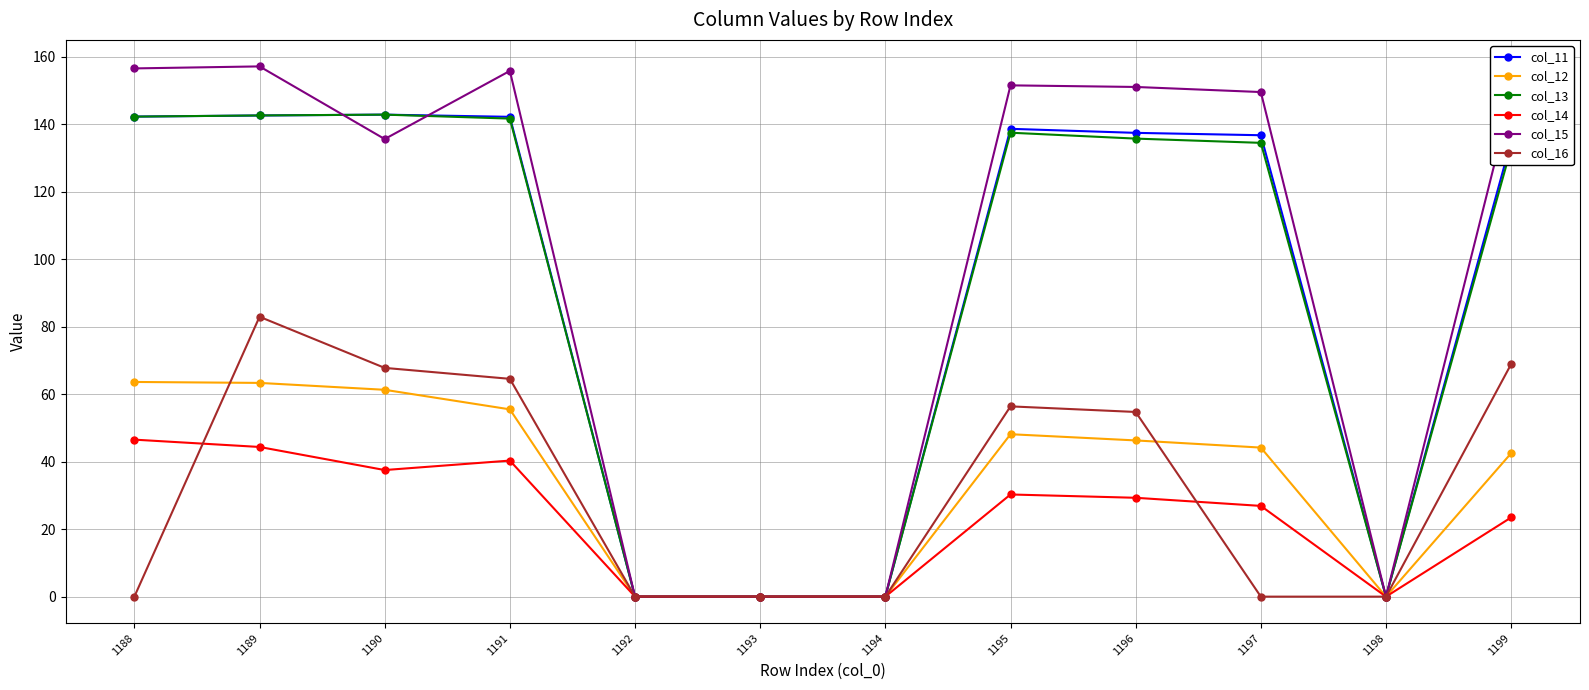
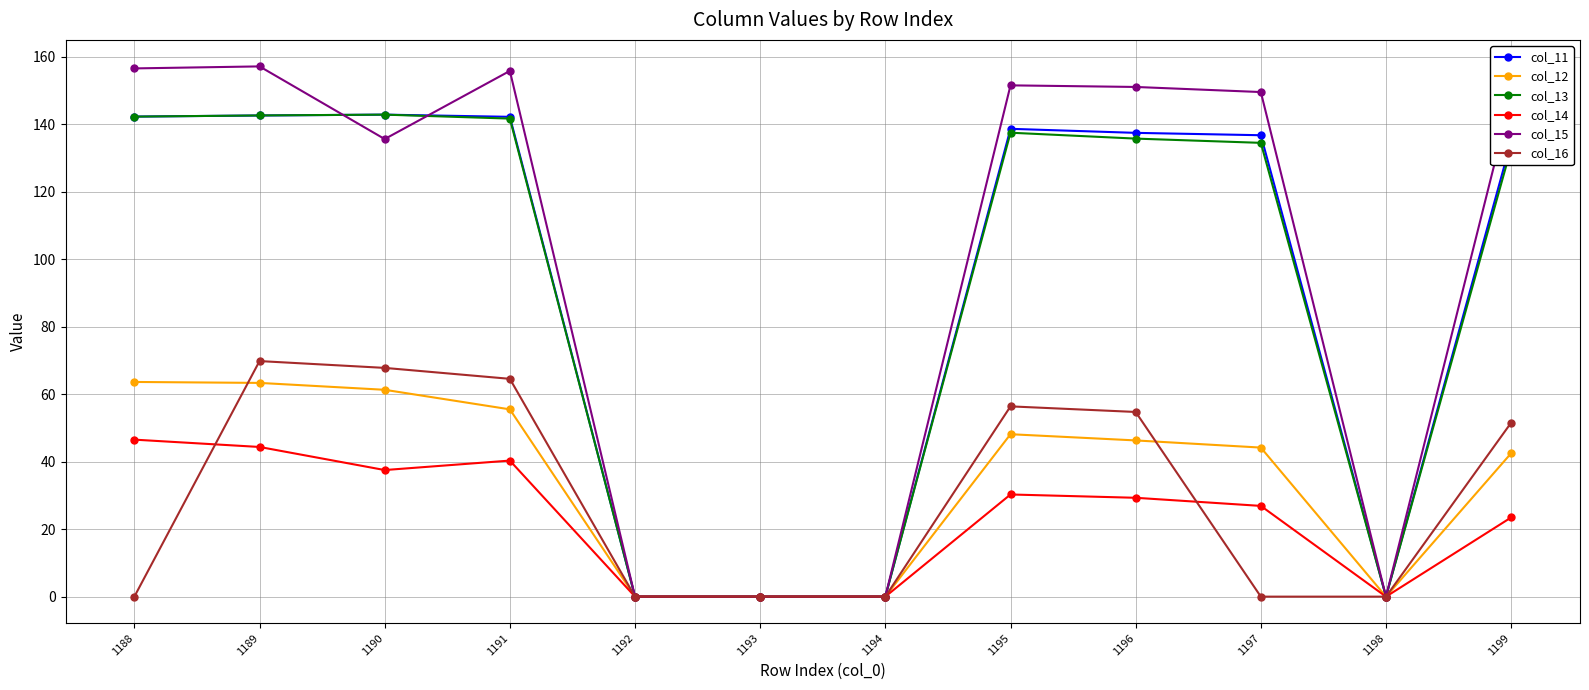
  {
    "col_11": {
      "1195": 139,
      "1196": 137,
      "1197": 137
    },
    "col_12": {
      "1188": 64,
      "1189": 63,
      "1190": 61,
      "1191": 55,
      "1195": 48,
      "1196": 46,
      "1197": 44,
      "1199": 42
    },
    "col_13": {
      "1195": 137,
      "1196": 136,
      "1197": 134
    },
    "col_14": {
      "1188": 47,
      "1189": 44,
      "1190": 38,
      "1191": 40,
      "1195": 30,
      "1196": 29,
      "1197": 27,
      "1199": 23
    },
    "col_15": {
      "1188": 157,
      "1189": 157,
      "1190": 136,
      "1191": 156,
      "1195": 152,
      "1196": 151,
      "1197": 150
    },
    "col_16": {
      "1188": 0,
-     "1189": 83,
+     "1189": 70,
      "1190": 68,
      "1191": 65,
      "1195": 56,
      "1196": 55,
      "1197": 0,
-     "1199": 69
+     "1199": 52
    }
  }
